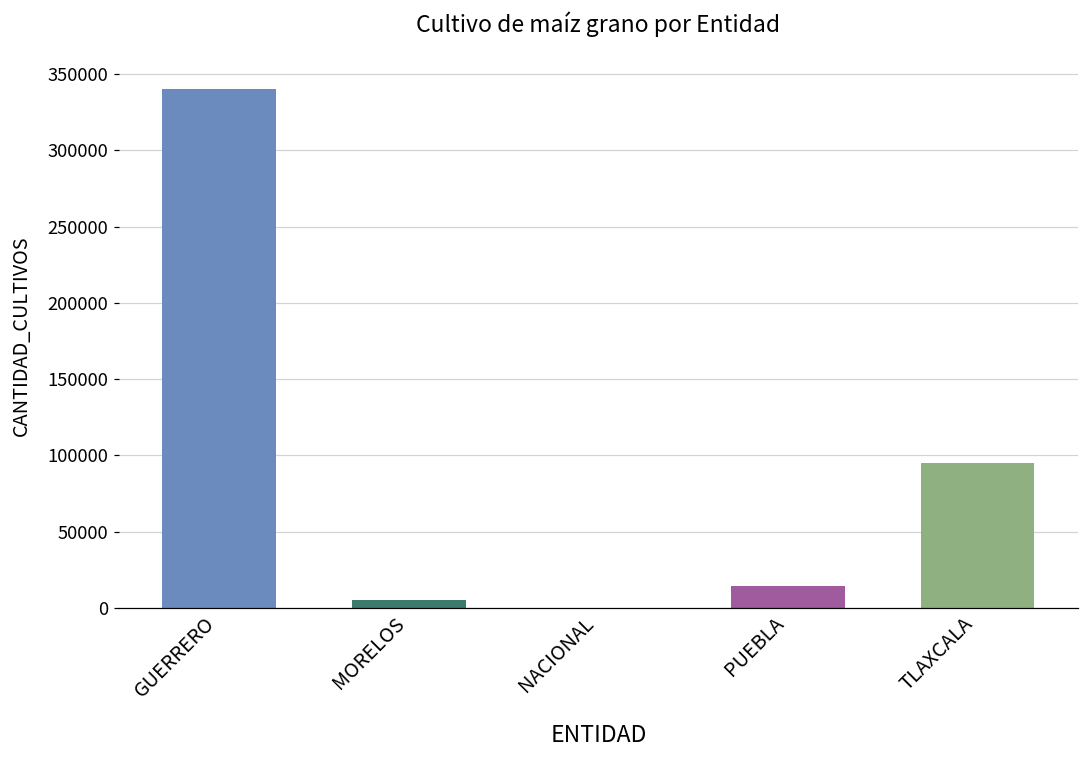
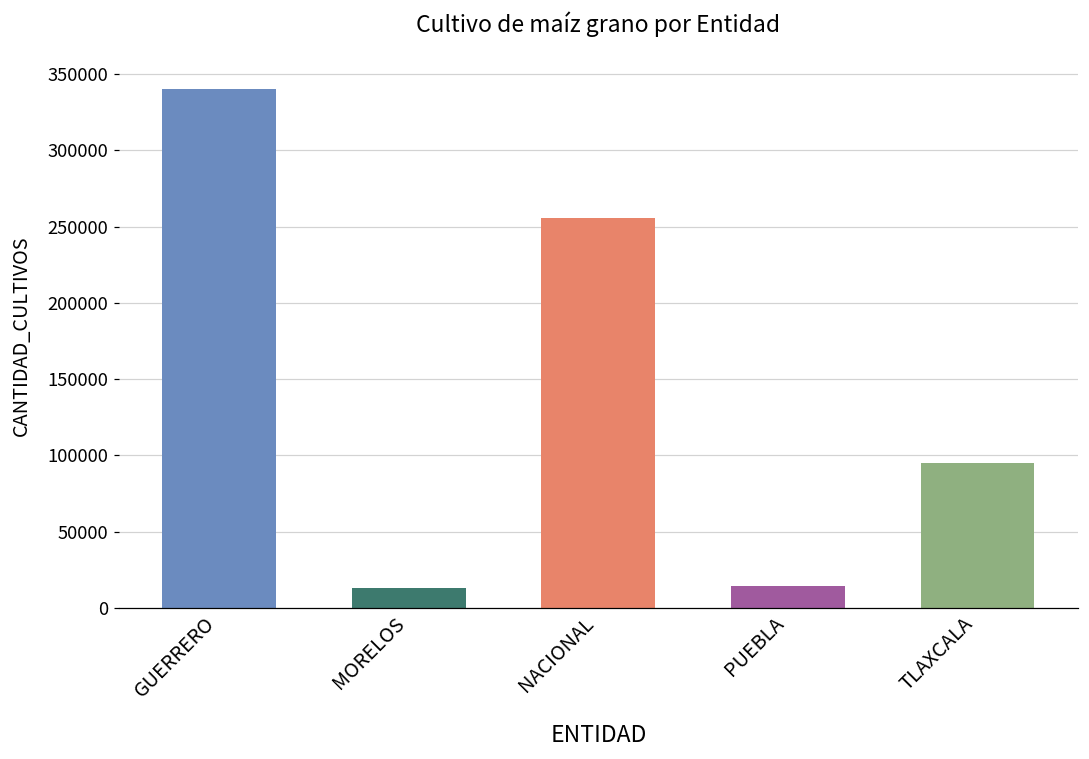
  {
    "GUERRERO": 341000,
-   "MORELOS": 5000,
-   "NACIONAL": 0,
+   "MORELOS": 13000,
+   "NACIONAL": 256000,
    "PUEBLA": 14000,
    "TLAXCALA": 95000
  }
